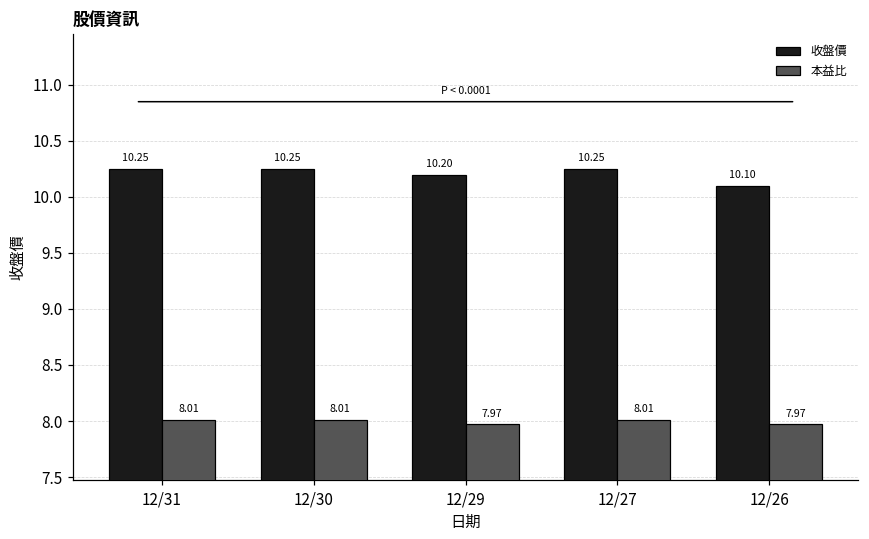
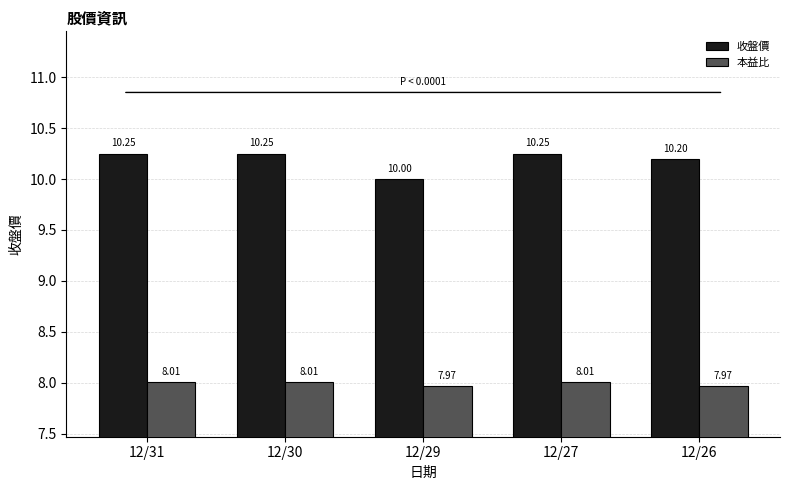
  {
    "收盤價": {
      "12/31": 10.25,
      "12/30": 10.25,
-     "12/29": 10.20,
+     "12/29": 10.00,
      "12/27": 10.25,
-     "12/26": 10.10
+     "12/26": 10.20
    },
    "本益比": {
      "12/31": 8.01,
      "12/30": 8.01,
      "12/29": 7.97,
      "12/27": 8.01,
      "12/26": 7.97
    }
  }
